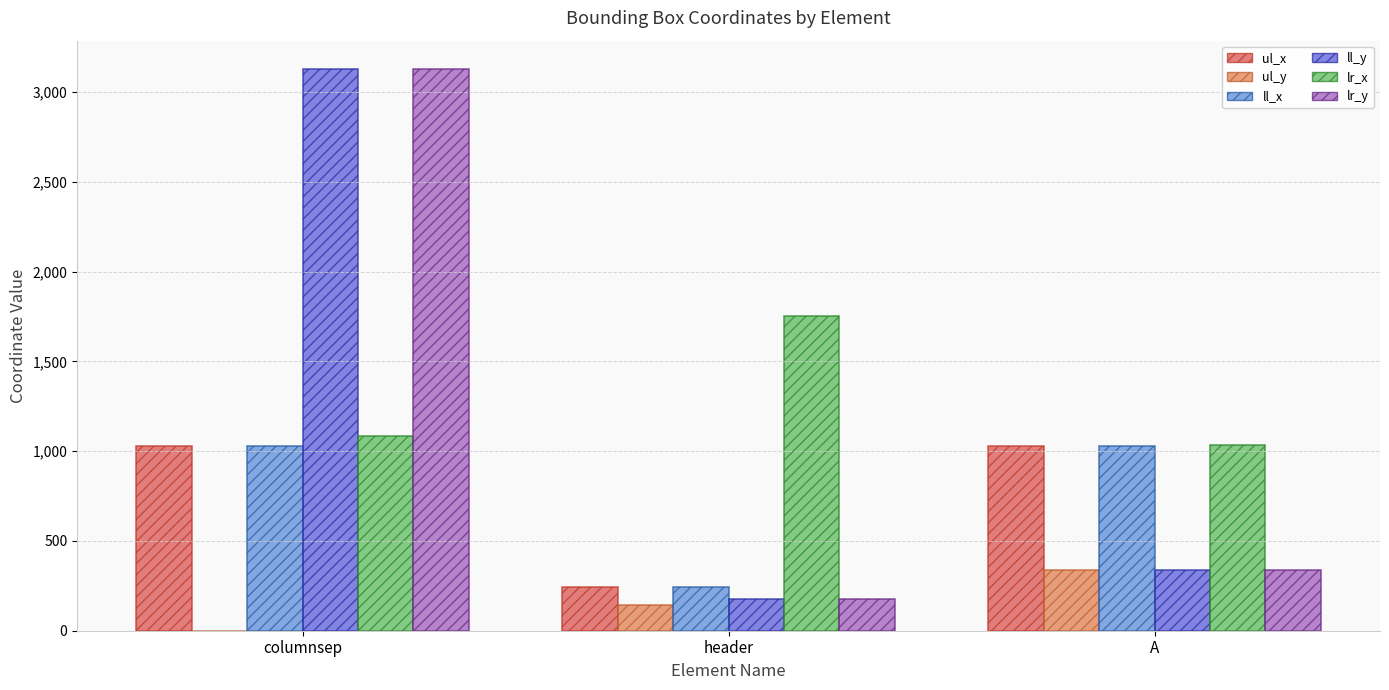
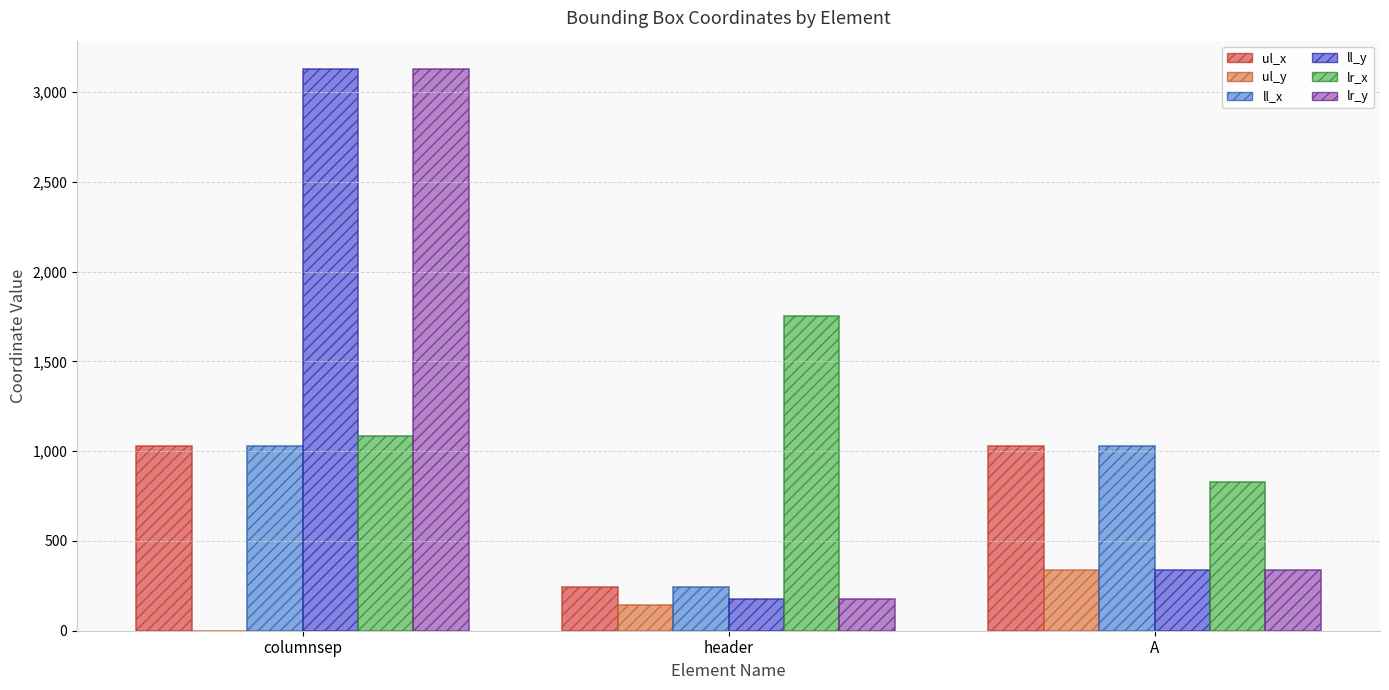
  {
    "lr_x": {
      "columnsep": "1,080",
      "header": "1,750",
-     "A": "1,030"
+     "A": "830"
    },
    "lr_y": {
      "columnsep": "3,130",
      "header": "180",
      "A": "340"
    }
  }
